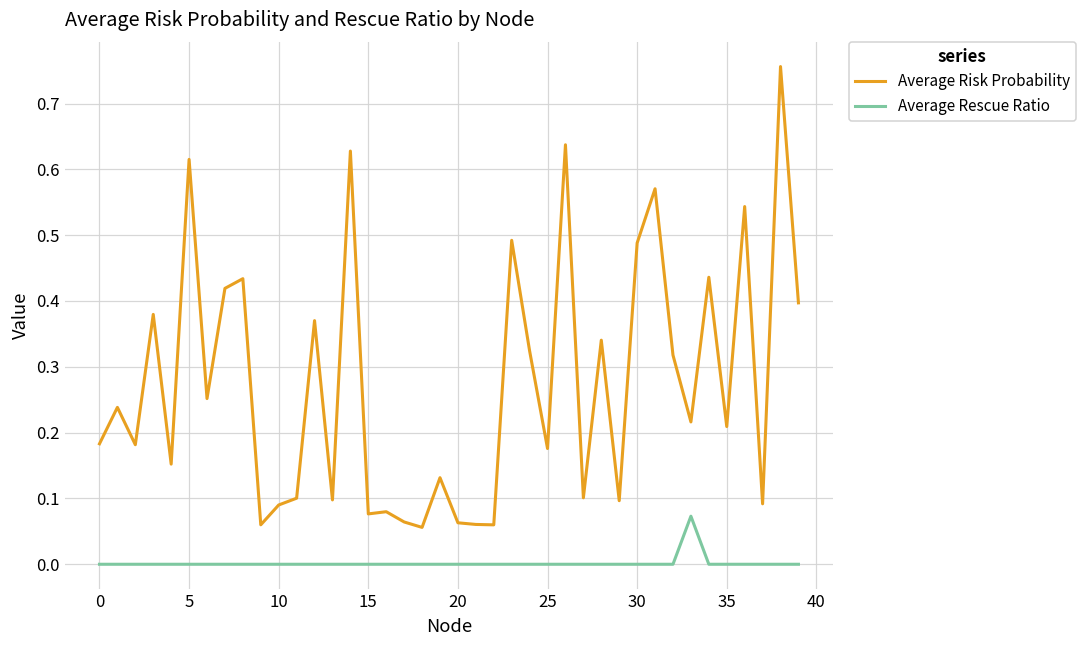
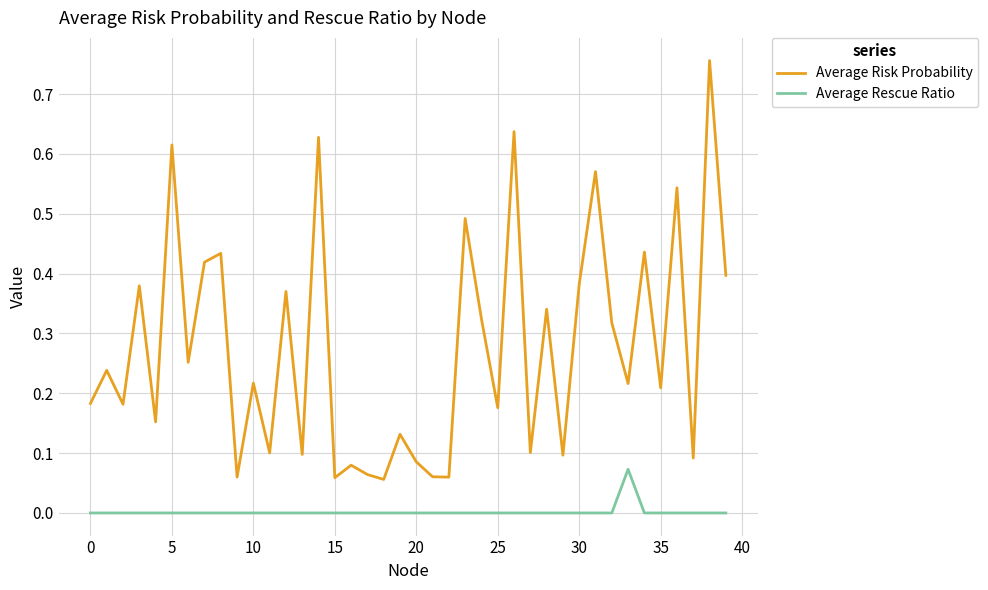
  {
    "Average Risk Probability": {
      "0": 0.18,
      "5": 0.62,
-     "10": 0.09,
-     "15": 0.08,
-     "20": 0.06,
+     "10": 0.22,
+     "15": 0.06,
+     "20": 0.09,
      "25": 0.18,
-     "30": 0.49,
+     "30": 0.38,
      "35": 0.21
    },
    "Average Rescue Ratio": {
      "0": 0.00,
      "5": 0.00,
      "10": 0.00,
      "15": 0.00,
      "20": 0.00,
      "25": 0.00,
      "30": 0.00,
      "35": 0.00
    }
  }
